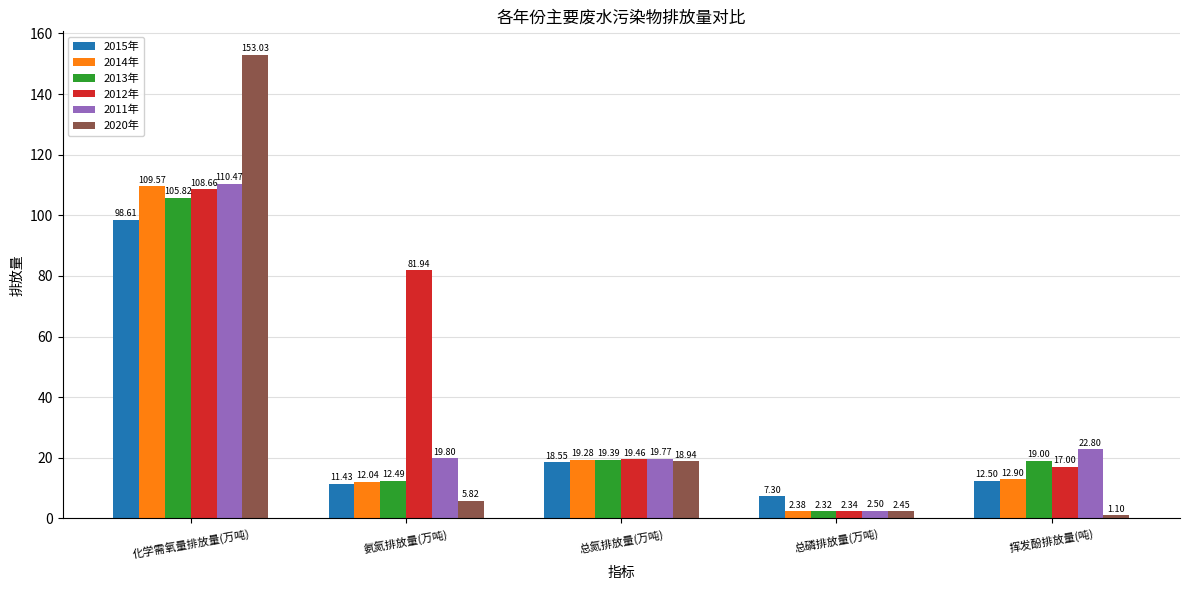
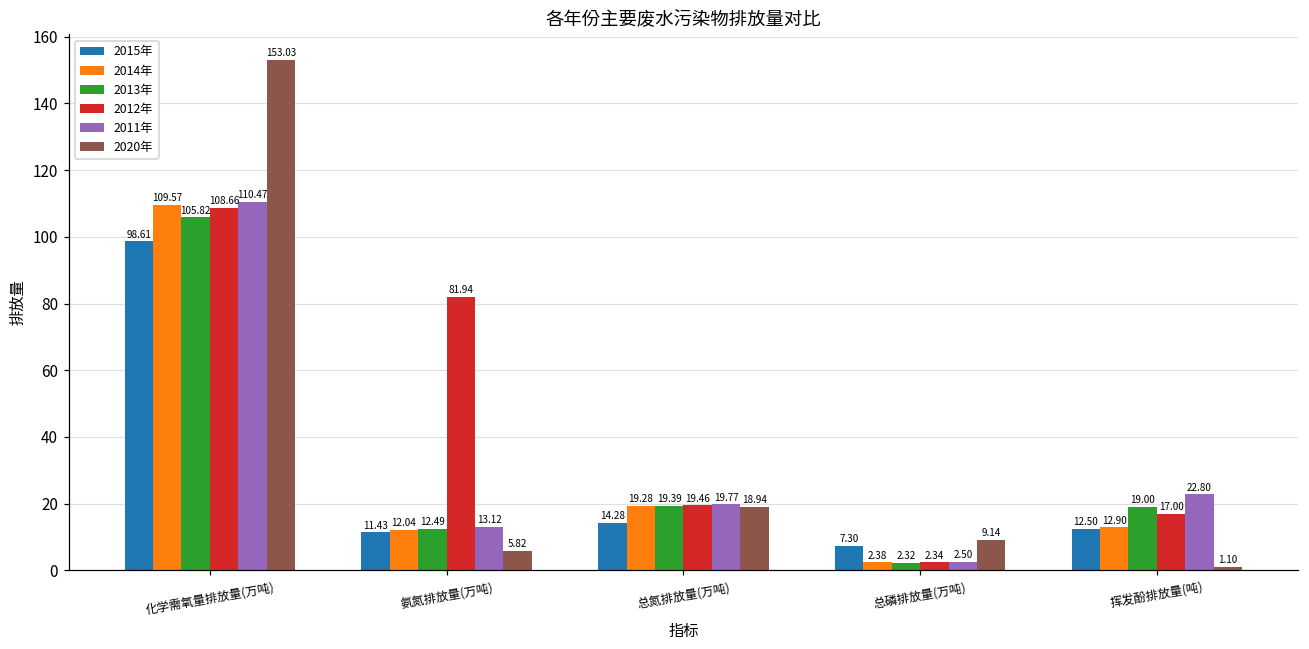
  {
    "2015年": {
      "化学需氧量排放量(万吨)": 98.61,
      "氨氮排放量(万吨)": 11.43,
-     "总氮排放量(万吨)": 18.55,
+     "总氮排放量(万吨)": 14.28,
      "总磷排放量(万吨)": 7.30,
      "挥发酚排放量(吨)": 12.50
    },
    "2014年": {
      "化学需氧量排放量(万吨)": 109.57,
      "氨氮排放量(万吨)": 12.04,
      "总氮排放量(万吨)": 19.28,
      "总磷排放量(万吨)": 2.38,
      "挥发酚排放量(吨)": 12.90
    },
    "2013年": {
      "化学需氧量排放量(万吨)": 105.82,
      "氨氮排放量(万吨)": 12.49,
      "总氮排放量(万吨)": 19.39,
      "总磷排放量(万吨)": 2.32,
      "挥发酚排放量(吨)": 19.00
    },
    "2012年": {
      "化学需氧量排放量(万吨)": 108.66,
      "氨氮排放量(万吨)": 81.94,
      "总氮排放量(万吨)": 19.46,
      "总磷排放量(万吨)": 2.34,
      "挥发酚排放量(吨)": 17.00
    },
    "2011年": {
      "化学需氧量排放量(万吨)": 110.47,
-     "氨氮排放量(万吨)": 19.80,
+     "氨氮排放量(万吨)": 13.12,
      "总氮排放量(万吨)": 19.77,
      "总磷排放量(万吨)": 2.50,
      "挥发酚排放量(吨)": 22.80
    },
    "2020年": {
      "化学需氧量排放量(万吨)": 153.03,
      "氨氮排放量(万吨)": 5.82,
      "总氮排放量(万吨)": 18.94,
-     "总磷排放量(万吨)": 2.45,
+     "总磷排放量(万吨)": 9.14,
      "挥发酚排放量(吨)": 1.10
    }
  }
